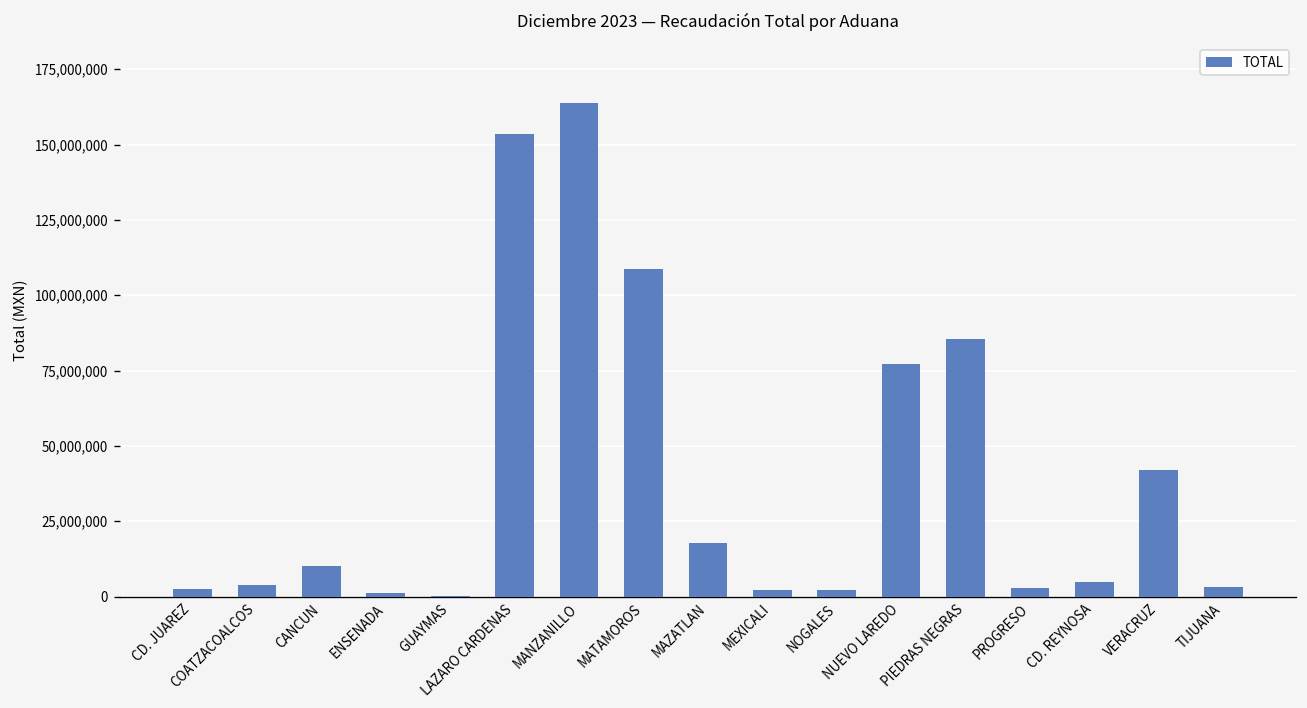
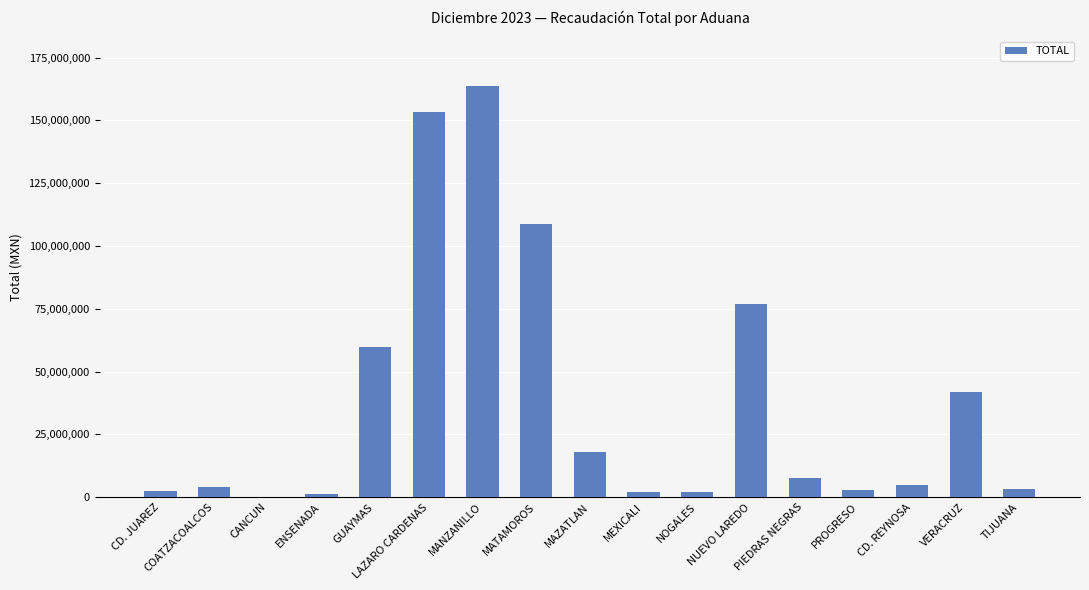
  {
    "CD. JUAREZ": "2,000,000",
    "COATZACOALCOS": "4,000,000",
-   "CANCUN": "10,000,000",
+   "CANCUN": "0",
    "ENSENADA": "1,000,000",
-   "GUAYMAS": "0",
+   "GUAYMAS": "60,000,000",
    "LAZARO CARDENAS": "154,000,000",
    "MANZANILLO": "164,000,000",
    "MATAMOROS": "109,000,000",
    "MAZATLAN": "18,000,000",
    "MEXICALI": "2,000,000",
    "NOGALES": "2,000,000",
    "NUEVO LAREDO": "77,000,000",
-   "PIEDRAS NEGRAS": "86,000,000",
+   "PIEDRAS NEGRAS": "8,000,000",
    "PROGRESO": "3,000,000",
    "CD. REYNOSA": "5,000,000",
    "VERACRUZ": "42,000,000",
    "TIJUANA": "3,000,000"
  }
